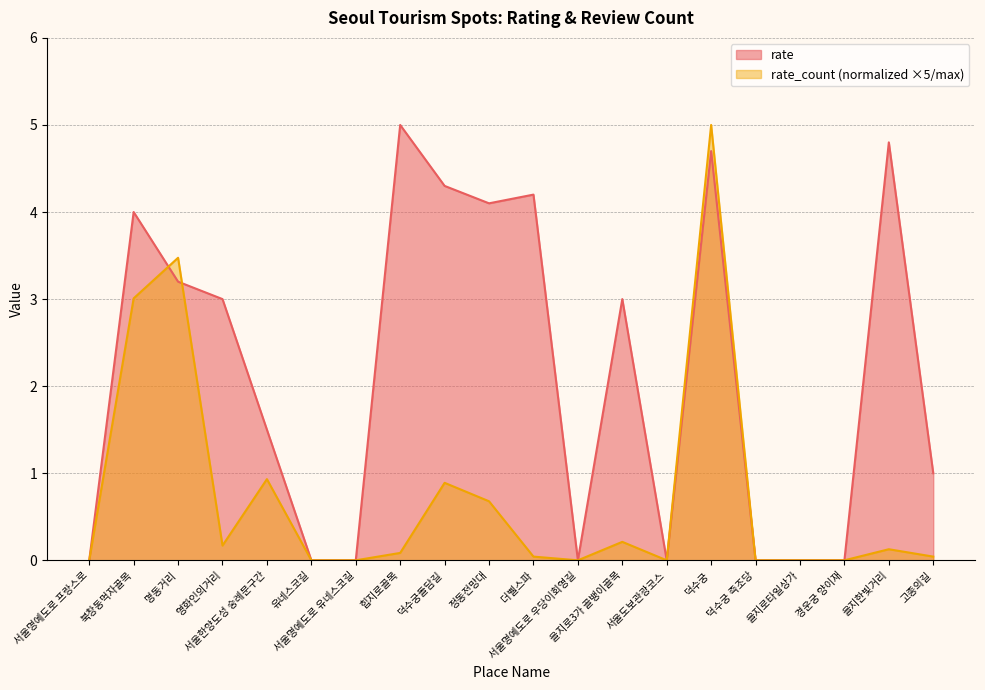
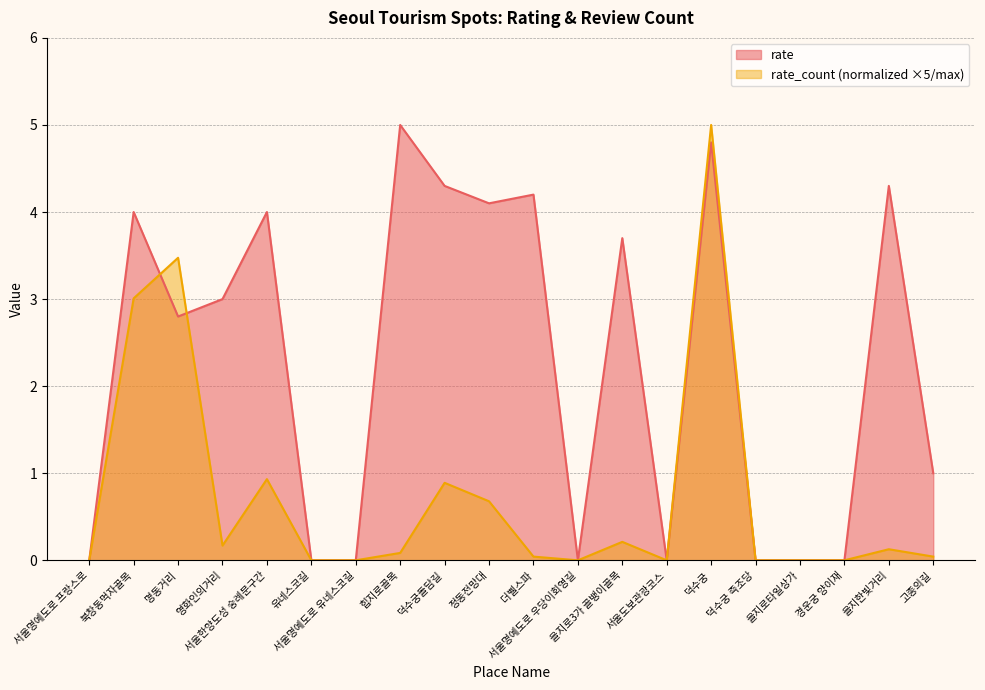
  {
    "rate": {
      "북창동먹자골목": 4.0,
-     "명동거리": 3.2,
+     "명동거리": 2.8,
      "영화인의거리": 3.0,
-     "서울한양도성 숭례문구간": 1.5,
+     "서울한양도성 숭례문구간": 4.0,
      "힙지로골목": 5.0,
      "덕수궁돌담길": 4.3,
      "정동전망대": 4.1,
      "더벨스파": 4.2,
-     "을지로3가 골뱅이골목": 3.0,
-     "덕수궁": 4.7,
-     "을지한빛거리": 4.8,
+     "을지로3가 골뱅이골목": 3.7,
+     "덕수궁": 4.8,
+     "을지한빛거리": 4.3,
      "고종의길": 1.0
    },
    "rate_count (normalized ×5/max)": {
      "북창동먹자골목": 3.0,
      "명동거리": 3.5,
      "영화인의거리": 0.2,
      "서울한양도성 숭례문구간": 0.9,
      "힙지로골목": 0.1,
      "덕수궁돌담길": 0.9,
      "정동전망대": 0.7,
      "더벨스파": 0.0,
      "을지로3가 골뱅이골목": 0.2,
      "덕수궁": 5.0,
      "을지한빛거리": 0.1,
      "고종의길": 0.0
    }
  }
